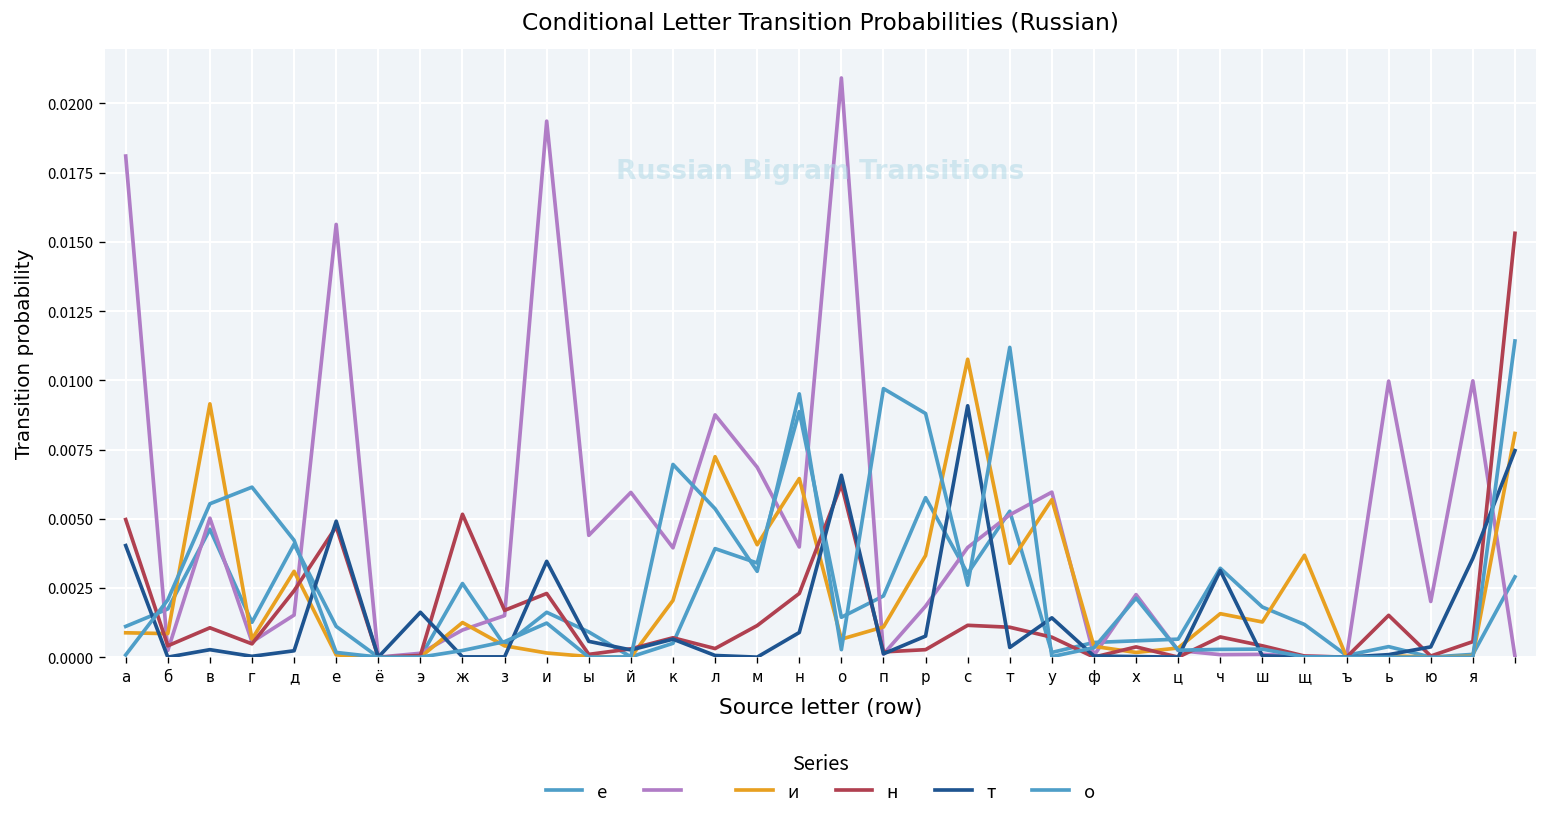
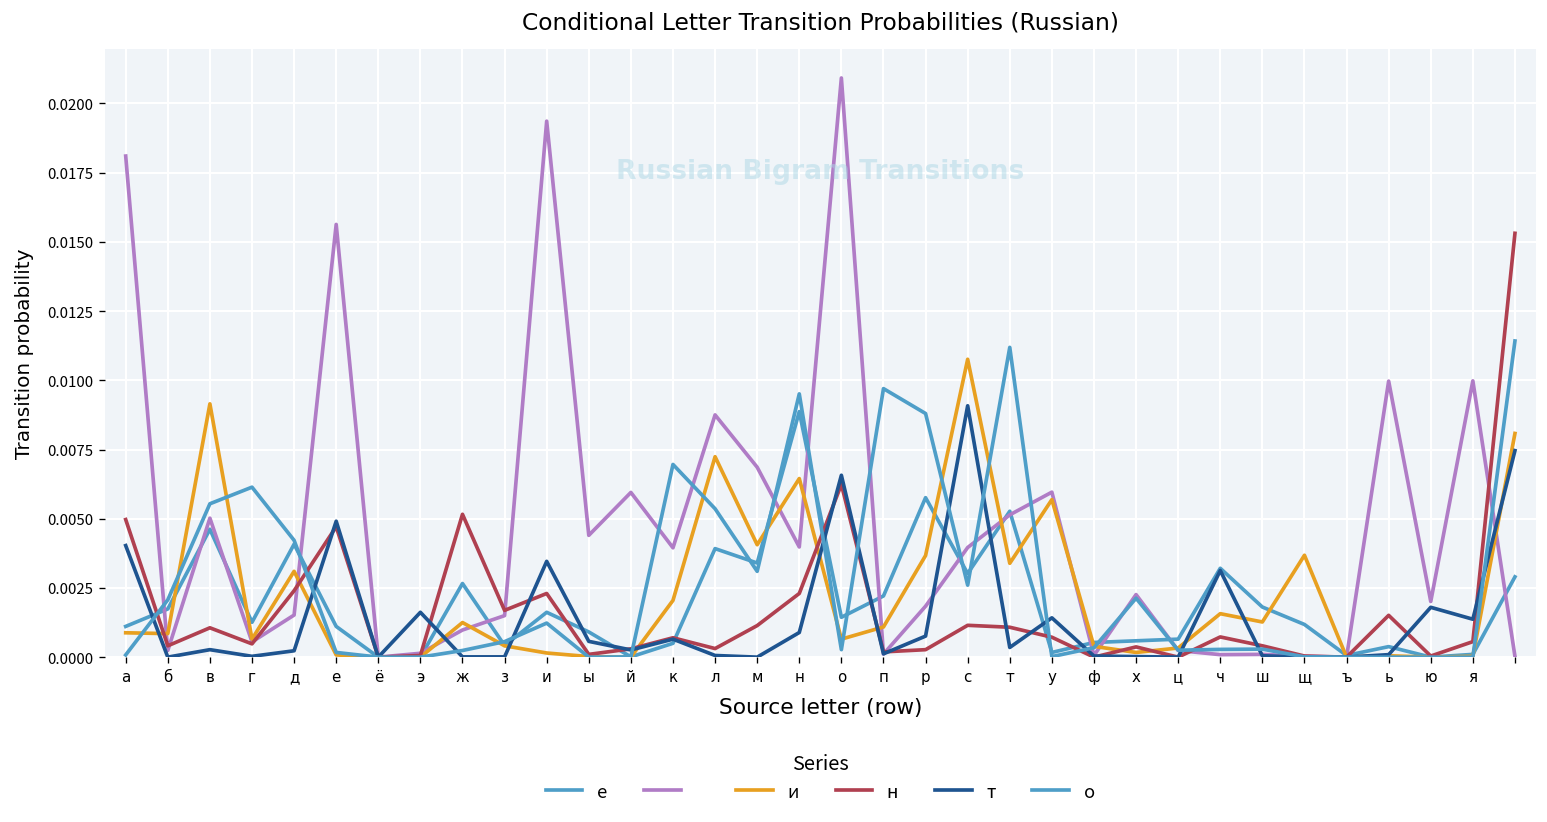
  {
    "и": {
      "а": 0.0009,
      "б": 0.0009,
      "в": 0.0092,
      "д": 0.0031,
      "ж": 0.0013,
      "и": 0.0002,
      "к": 0.0021,
      "л": 0.0072,
      "м": 0.0041,
      "н": 0.0065,
      "о": 0.0007,
      "п": 0.0011,
      "р": 0.0037,
      "с": 0.0108,
      "т": 0.0034,
      "у": 0.0057,
      "х": 0.0002,
      "ч": 0.0016,
      "ш": 0.0013,
      "щ": 0.0037
    },
    "н": {
      "а": 0.0050,
      "б": 0.0004,
      "в": 0.0011,
      "д": 0.0024,
      "е": 0.0047,
      "ж": 0.0052,
      "з": 0.0017,
      "и": 0.0023,
      "л": 0.0003,
      "м": 0.0011,
      "н": 0.0023,
      "о": 0.0062,
      "р": 0.0003,
      "с": 0.0012,
      "т": 0.0011,
      "у": 0.0007,
      "х": 0.0004,
      "ч": 0.0007,
      "ш": 0.0004,
      "ь": 0.0015,
      "я": 0.0006
    },
    "т": {
      "а": 0.0040,
      "б": 0.0000,
      "в": 0.0003,
      "г": 0.0000,
      "д": 0.0002,
      "е": 0.0049,
      "э": 0.0016,
      "ж": 0.0000,
      "з": 0.0000,
      "и": 0.0035,
      "ы": 0.0006,
      "л": 0.0001,
      "м": 0.0000,
      "н": 0.0009,
      "о": 0.0066,
      "р": 0.0008,
      "с": 0.0091,
      "т": 0.0004,
      "у": 0.0014,
      "х": 0.0000,
-     "ю": 0.0004,
-     "я": 0.0036
+     "ю": 0.0018,
+     "я": 0.0014
    }
  }
